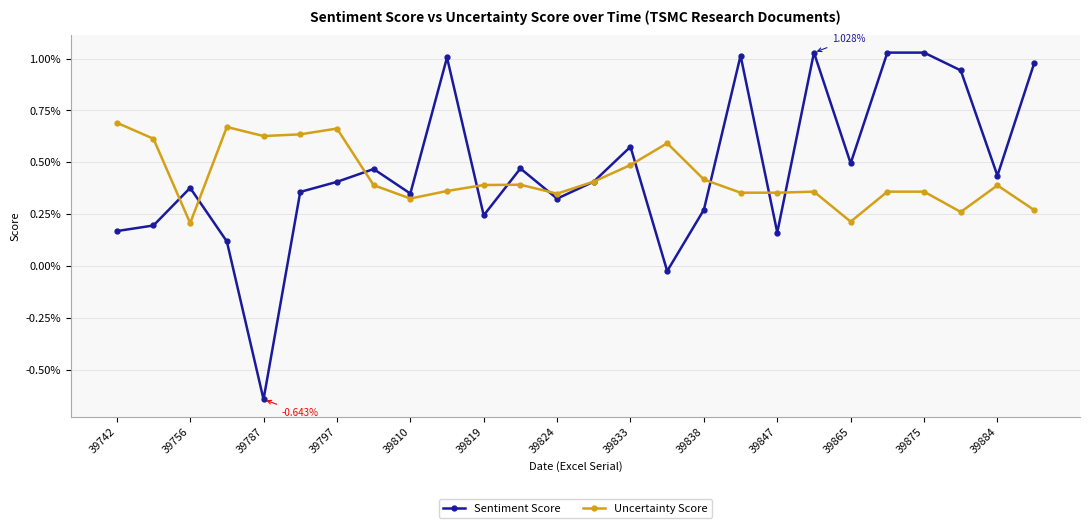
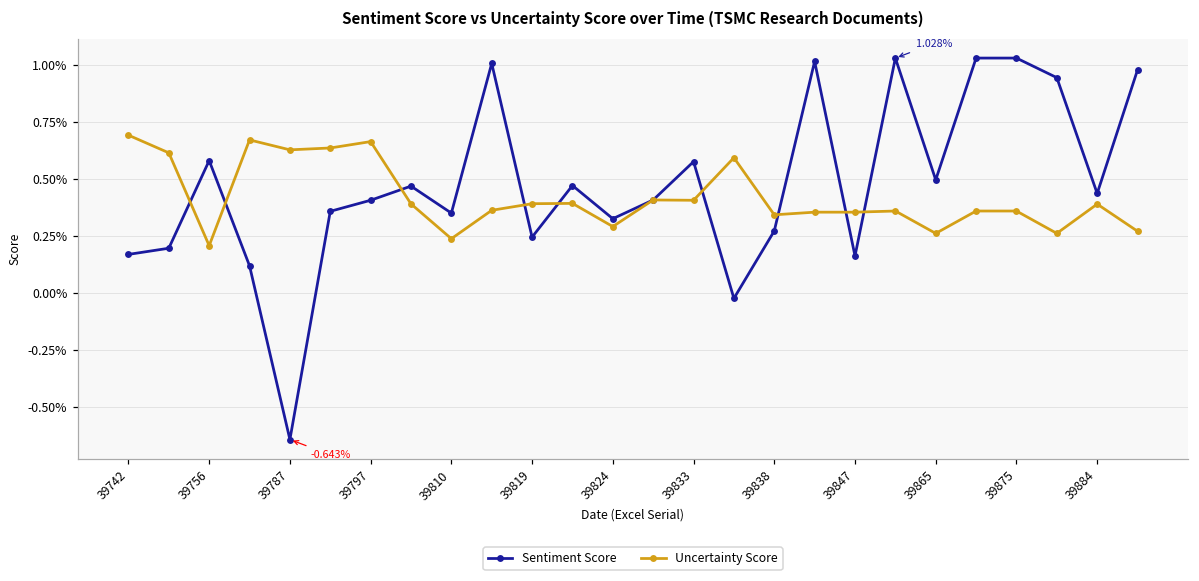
  {
    "Sentiment Score": {
      "39742": "0.17%",
-     "39756": "0.38%",
+     "39756": "0.58%",
      "39797": "0.41%",
      "39810": "0.35%",
      "39819": "0.24%",
      "39824": "0.32%",
      "39833": "0.57%",
      "39838": "0.27%",
      "39847": "0.16%",
      "39865": "0.49%",
      "39875": "1.03%",
      "39884": "0.44%"
    },
    "Uncertainty Score": {
      "39742": "0.69%",
      "39756": "0.21%",
      "39787": "0.63%",
      "39797": "0.66%",
-     "39810": "0.32%",
+     "39810": "0.24%",
      "39819": "0.39%",
-     "39824": "0.35%",
-     "39833": "0.49%",
-     "39838": "0.42%",
+     "39824": "0.29%",
+     "39833": "0.41%",
+     "39838": "0.34%",
      "39847": "0.35%",
-     "39865": "0.21%",
+     "39865": "0.26%",
      "39875": "0.36%",
      "39884": "0.39%"
    }
  }
